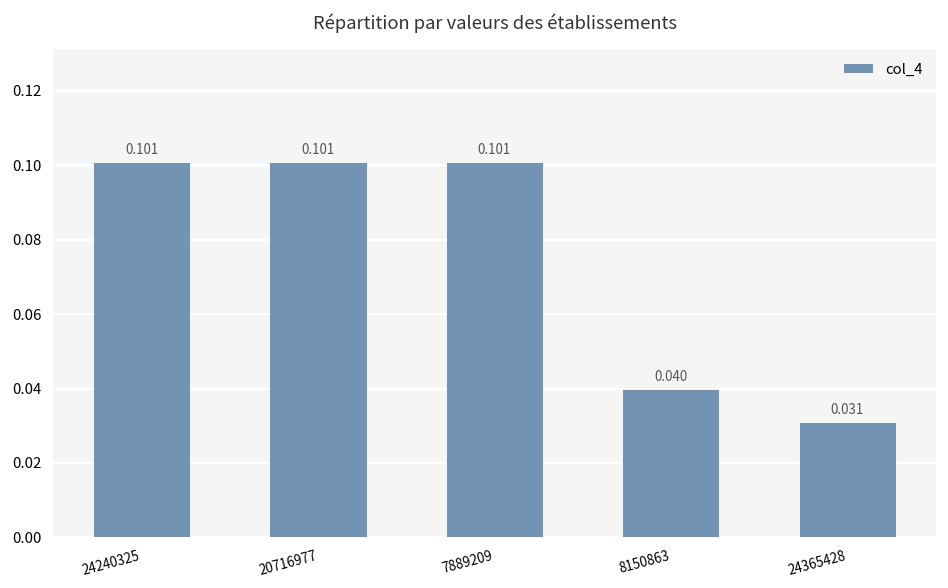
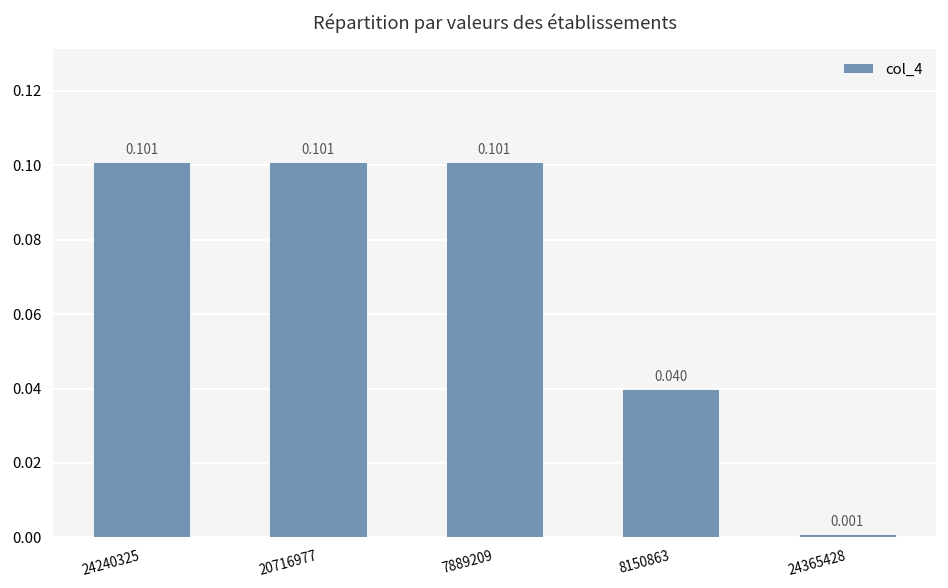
  {
    "24240325": 0.101,
    "20716977": 0.101,
    "7889209": 0.101,
    "8150863": 0.040,
-   "24365428": 0.031
+   "24365428": 0.001
  }
